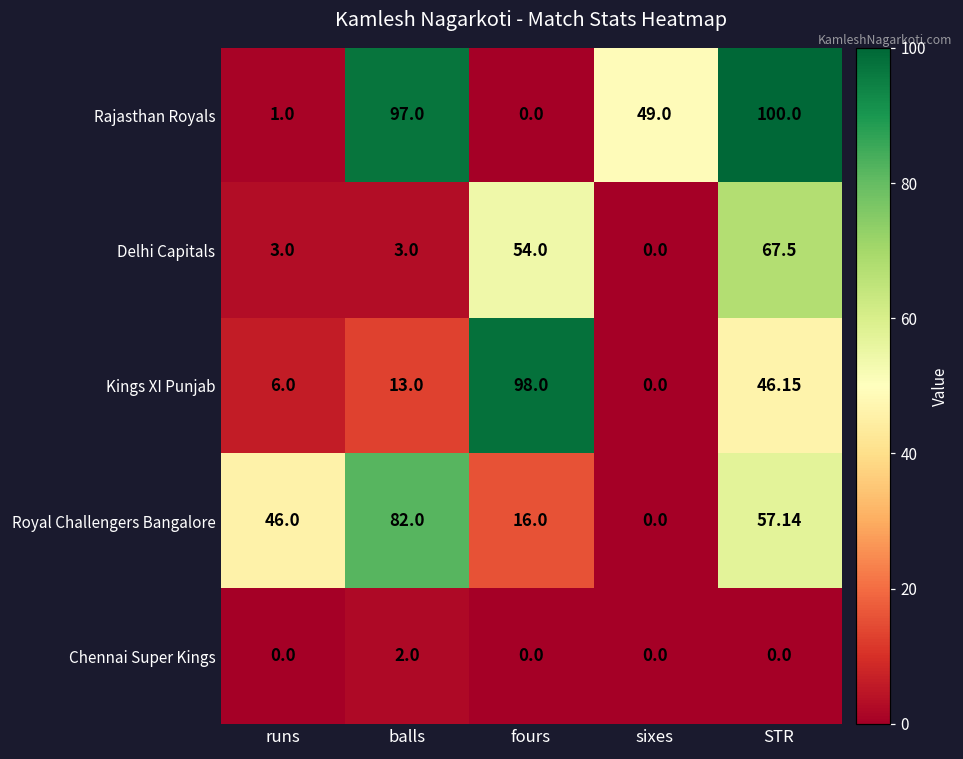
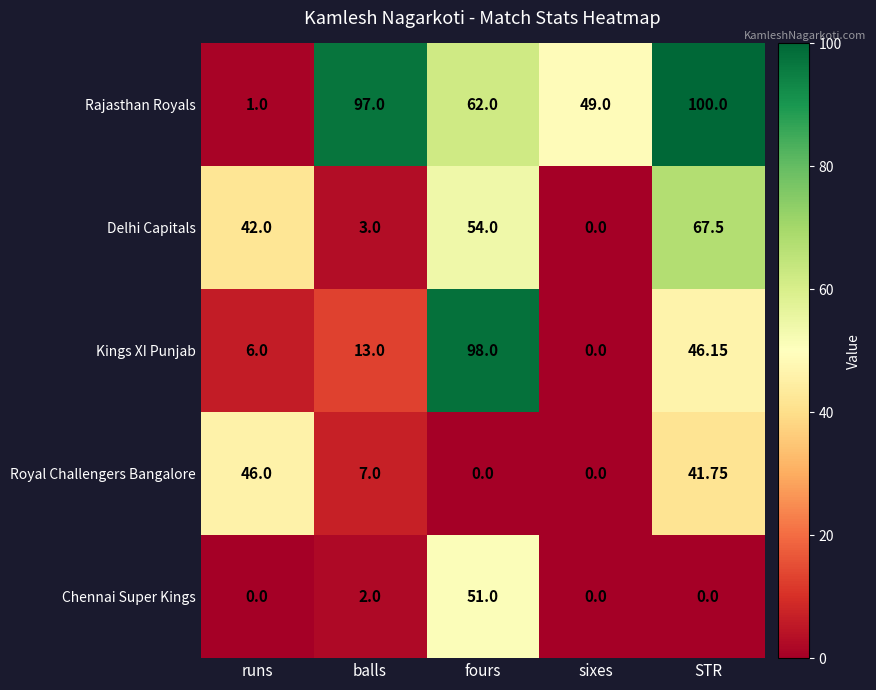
  {
    "Rajasthan Royals": {
      "runs": 1.0,
      "balls": 97.0,
-     "fours": 0.0,
+     "fours": 62.0,
      "sixes": 49.0,
      "STR": 100.0
    },
    "Delhi Capitals": {
-     "runs": 3.0,
+     "runs": 42.0,
      "balls": 3.0,
      "fours": 54.0,
      "sixes": 0.0,
      "STR": 67.5
    },
    "Kings XI Punjab": {
      "runs": 6.0,
      "balls": 13.0,
      "fours": 98.0,
      "sixes": 0.0,
      "STR": 46.15
    },
    "Royal Challengers Bangalore": {
      "runs": 46.0,
-     "balls": 82.0,
-     "fours": 16.0,
+     "balls": 7.0,
+     "fours": 0.0,
      "sixes": 0.0,
-     "STR": 57.14
+     "STR": 41.75
    },
    "Chennai Super Kings": {
      "runs": 0.0,
      "balls": 2.0,
-     "fours": 0.0,
+     "fours": 51.0,
      "sixes": 0.0,
      "STR": 0.0
    }
  }
